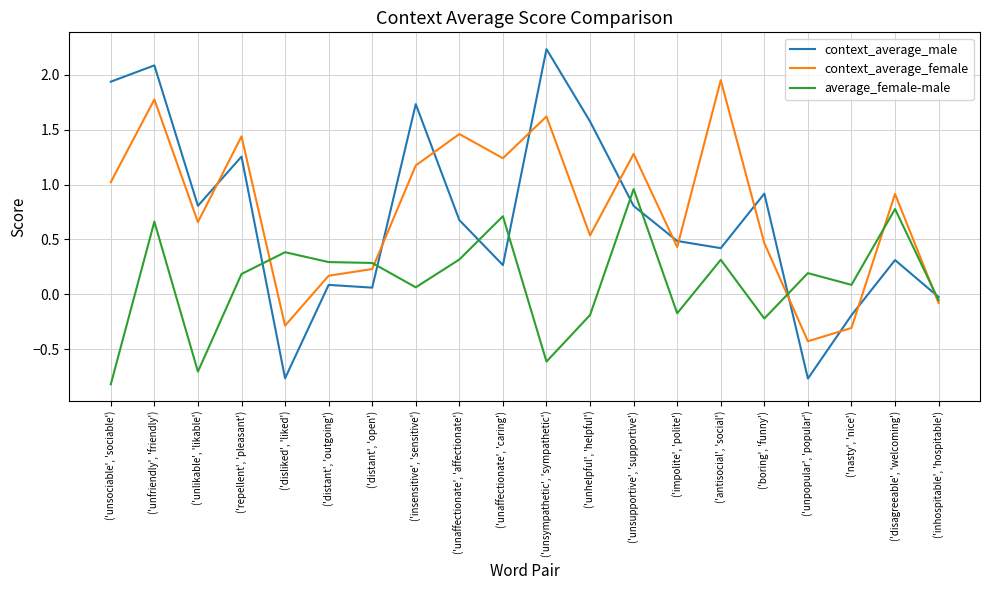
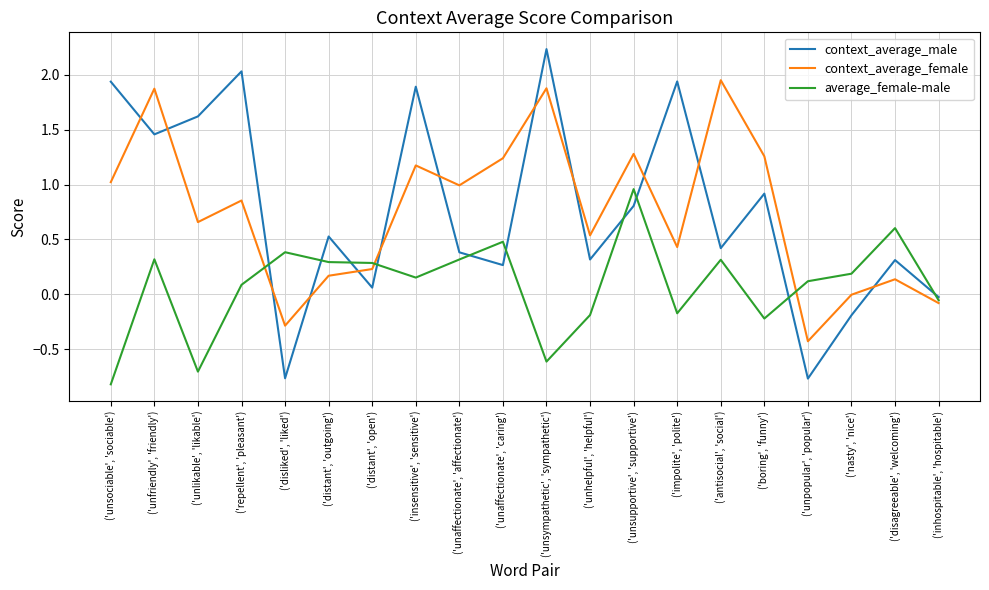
  {
    "context_average_male": {
      "('unsociable', 'sociable')": 1.94,
-     "('unfriendly', 'friendly')": 2.09,
-     "('unlikable', 'likable')": 0.81,
-     "('repellent', 'pleasant')": 1.25,
+     "('unfriendly', 'friendly')": 1.46,
+     "('unlikable', 'likable')": 1.62,
+     "('repellent', 'pleasant')": 2.03,
      "('disliked', 'liked')": -0.77,
-     "('distant', 'outgoing')": 0.09,
+     "('distant', 'outgoing')": 0.53,
      "('distant', 'open')": 0.06,
-     "('insensitive', 'sensitive')": 1.73,
-     "('unaffectionate', 'affectionate')": 0.68,
+     "('insensitive', 'sensitive')": 1.89,
+     "('unaffectionate', 'affectionate')": 0.38,
      "('unaffectionate', 'caring')": 0.27,
      "('unsympathetic', 'sympathetic')": 2.23,
-     "('unhelpful', 'helpful')": 1.57,
+     "('unhelpful', 'helpful')": 0.32,
      "('unsupportive', 'supportive')": 0.80,
-     "('impolite', 'polite')": 0.49,
+     "('impolite', 'polite')": 1.94,
      "('antisocial', 'social')": 0.42,
      "('boring', 'funny')": 0.92,
      "('unpopular', 'popular')": -0.77,
      "('nasty', 'nice')": -0.19,
      "('disagreeable', 'welcoming')": 0.31,
      "('inhospitable', 'hospitable')": -0.03
    },
    "context_average_female": {
      "('unsociable', 'sociable')": 1.02,
-     "('unfriendly', 'friendly')": 1.78,
+     "('unfriendly', 'friendly')": 1.87,
      "('unlikable', 'likable')": 0.66,
-     "('repellent', 'pleasant')": 1.44,
+     "('repellent', 'pleasant')": 0.85,
      "('disliked', 'liked')": -0.29,
      "('distant', 'outgoing')": 0.17,
      "('distant', 'open')": 0.23,
      "('insensitive', 'sensitive')": 1.17,
-     "('unaffectionate', 'affectionate')": 1.46,
+     "('unaffectionate', 'affectionate')": 0.99,
      "('unaffectionate', 'caring')": 1.24,
-     "('unsympathetic', 'sympathetic')": 1.62,
+     "('unsympathetic', 'sympathetic')": 1.88,
      "('unhelpful', 'helpful')": 0.54,
      "('unsupportive', 'supportive')": 1.28,
      "('impolite', 'polite')": 0.43,
      "('antisocial', 'social')": 1.95,
-     "('boring', 'funny')": 0.47,
+     "('boring', 'funny')": 1.26,
      "('unpopular', 'popular')": -0.43,
-     "('nasty', 'nice')": -0.31,
-     "('disagreeable', 'welcoming')": 0.91,
+     "('nasty', 'nice')": 0.00,
+     "('disagreeable', 'welcoming')": 0.14,
      "('inhospitable', 'hospitable')": -0.08
    },
    "average_female-male": {
      "('unsociable', 'sociable')": -0.82,
-     "('unfriendly', 'friendly')": 0.66,
+     "('unfriendly', 'friendly')": 0.32,
      "('unlikable', 'likable')": -0.71,
-     "('repellent', 'pleasant')": 0.18,
+     "('repellent', 'pleasant')": 0.09,
      "('disliked', 'liked')": 0.38,
      "('distant', 'outgoing')": 0.29,
      "('distant', 'open')": 0.29,
-     "('insensitive', 'sensitive')": 0.06,
+     "('insensitive', 'sensitive')": 0.15,
      "('unaffectionate', 'affectionate')": 0.32,
-     "('unaffectionate', 'caring')": 0.71,
+     "('unaffectionate', 'caring')": 0.48,
      "('unsympathetic', 'sympathetic')": -0.61,
      "('unhelpful', 'helpful')": -0.19,
      "('unsupportive', 'supportive')": 0.96,
      "('impolite', 'polite')": -0.17,
      "('antisocial', 'social')": 0.31,
      "('boring', 'funny')": -0.22,
-     "('unpopular', 'popular')": 0.19,
-     "('nasty', 'nice')": 0.09,
-     "('disagreeable', 'welcoming')": 0.78,
+     "('unpopular', 'popular')": 0.12,
+     "('nasty', 'nice')": 0.19,
+     "('disagreeable', 'welcoming')": 0.60,
      "('inhospitable', 'hospitable')": -0.05
    }
  }
